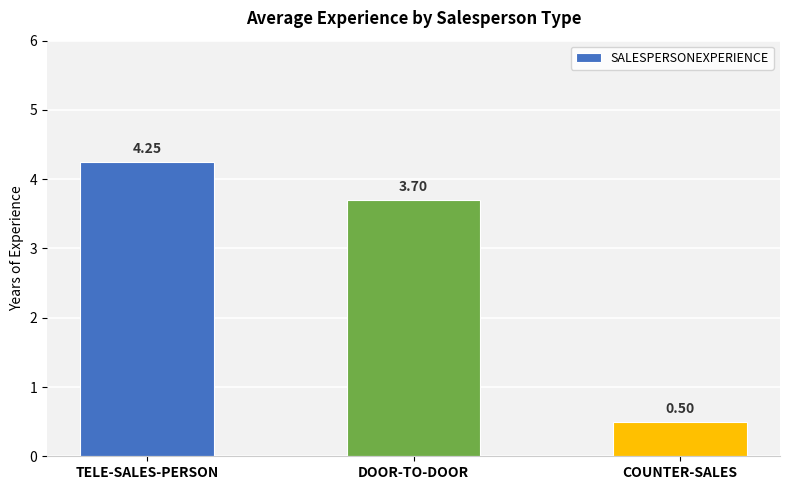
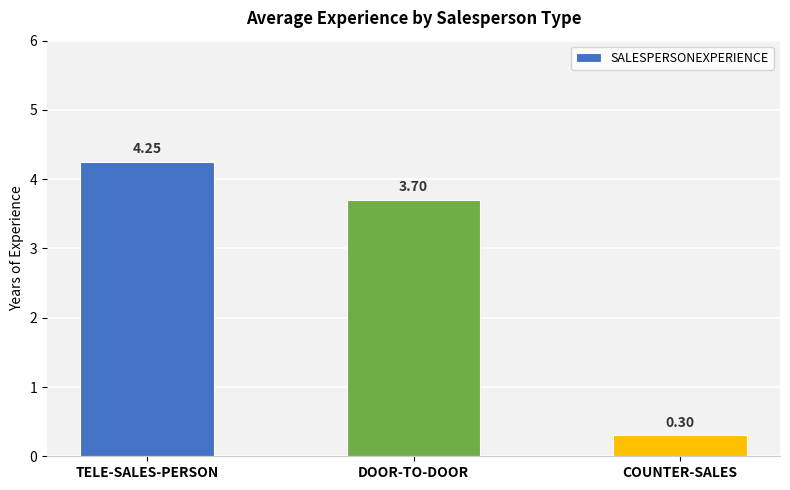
  {
    "TELE-SALES-PERSON": 4.25,
    "DOOR-TO-DOOR": 3.70,
-   "COUNTER-SALES": 0.50
+   "COUNTER-SALES": 0.30
  }
